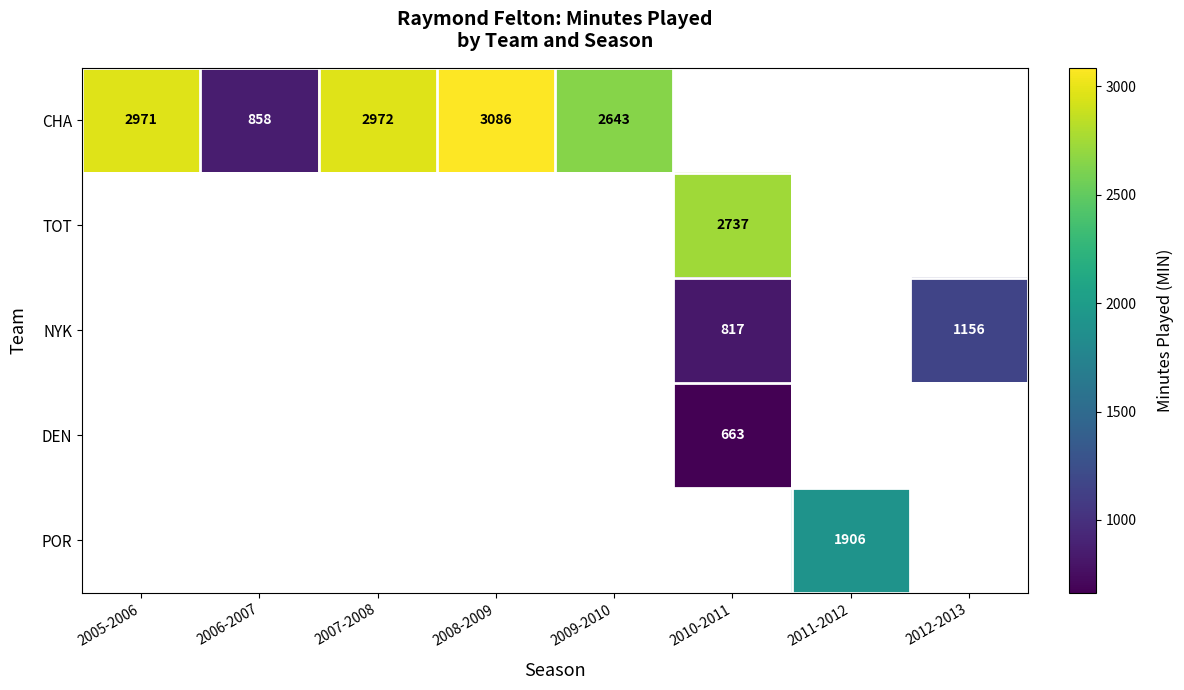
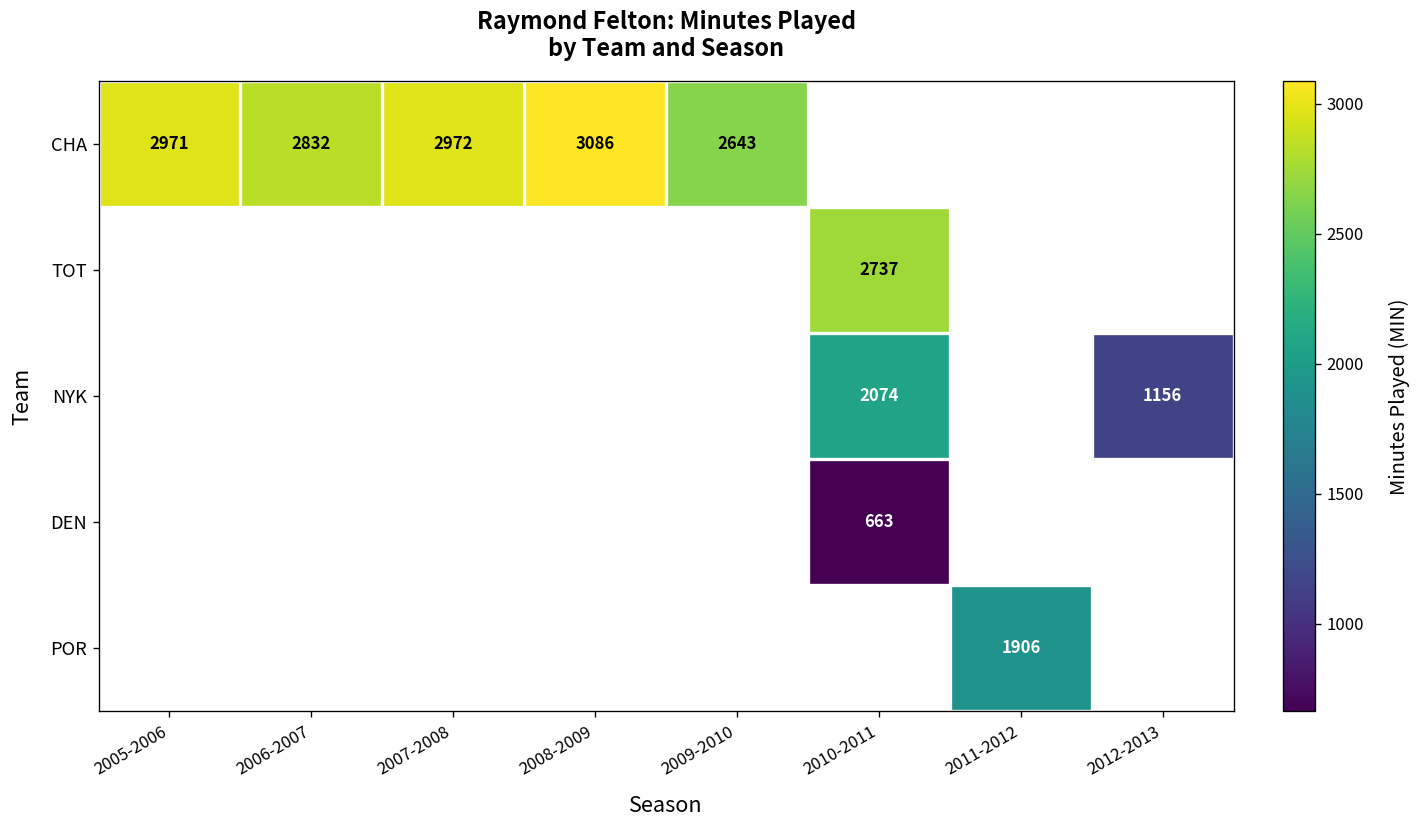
  {
    "CHA": {
      "2005-2006": 2971,
-     "2006-2007": 858,
+     "2006-2007": 2832,
      "2007-2008": 2972,
      "2008-2009": 3086,
      "2009-2010": 2643
    },
    "TOT": {
      "2010-2011": 2737
    },
    "NYK": {
-     "2010-2011": 817,
+     "2010-2011": 2074,
      "2012-2013": 1156
    },
    "DEN": {
      "2010-2011": 663
    },
    "POR": {
      "2011-2012": 1906
    }
  }
